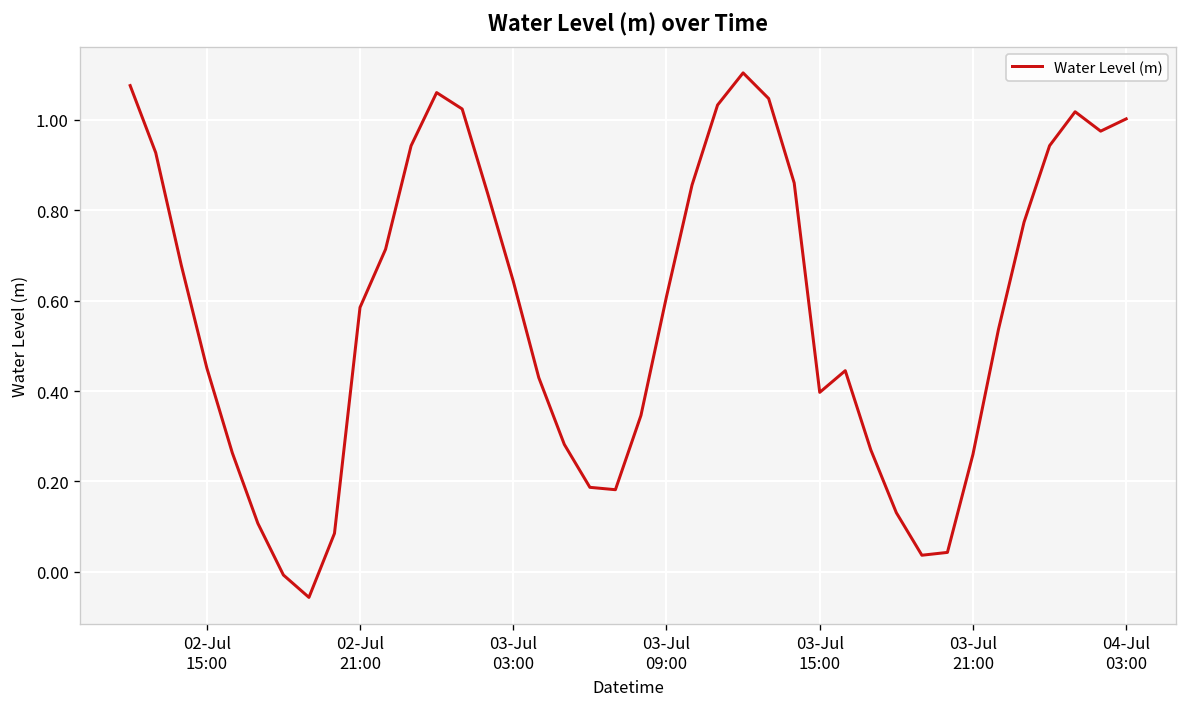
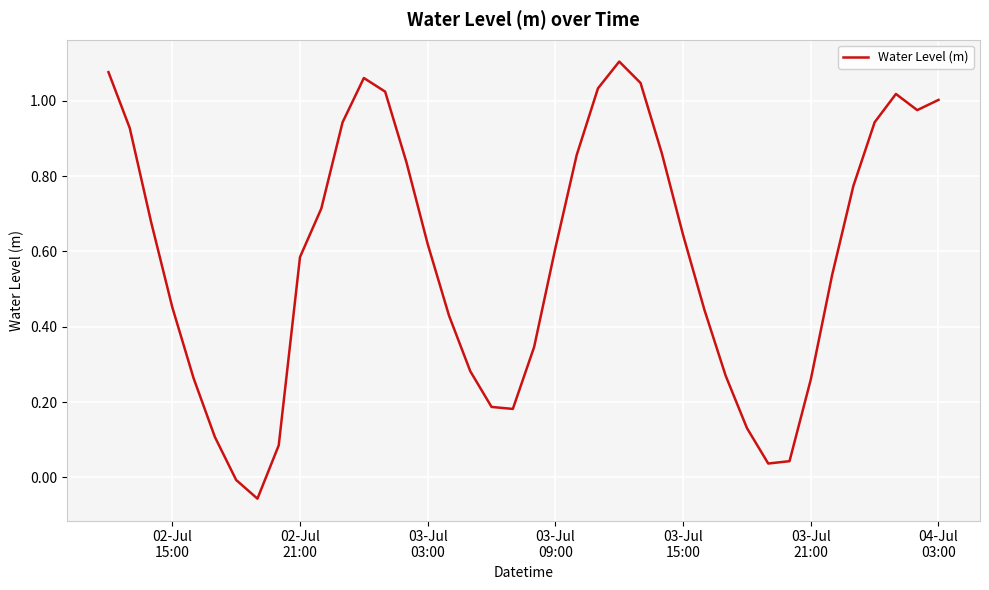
  {
    "02-Jul 15:00": 0.45,
    "02-Jul 21:00": 0.58,
-   "03-Jul 03:00": 0.64,
+   "03-Jul 03:00": 0.62,
    "03-Jul 09:00": 0.61,
-   "03-Jul 15:00": 0.40,
+   "03-Jul 15:00": 0.64,
    "03-Jul 21:00": 0.26,
    "04-Jul 03:00": 1.00
  }
